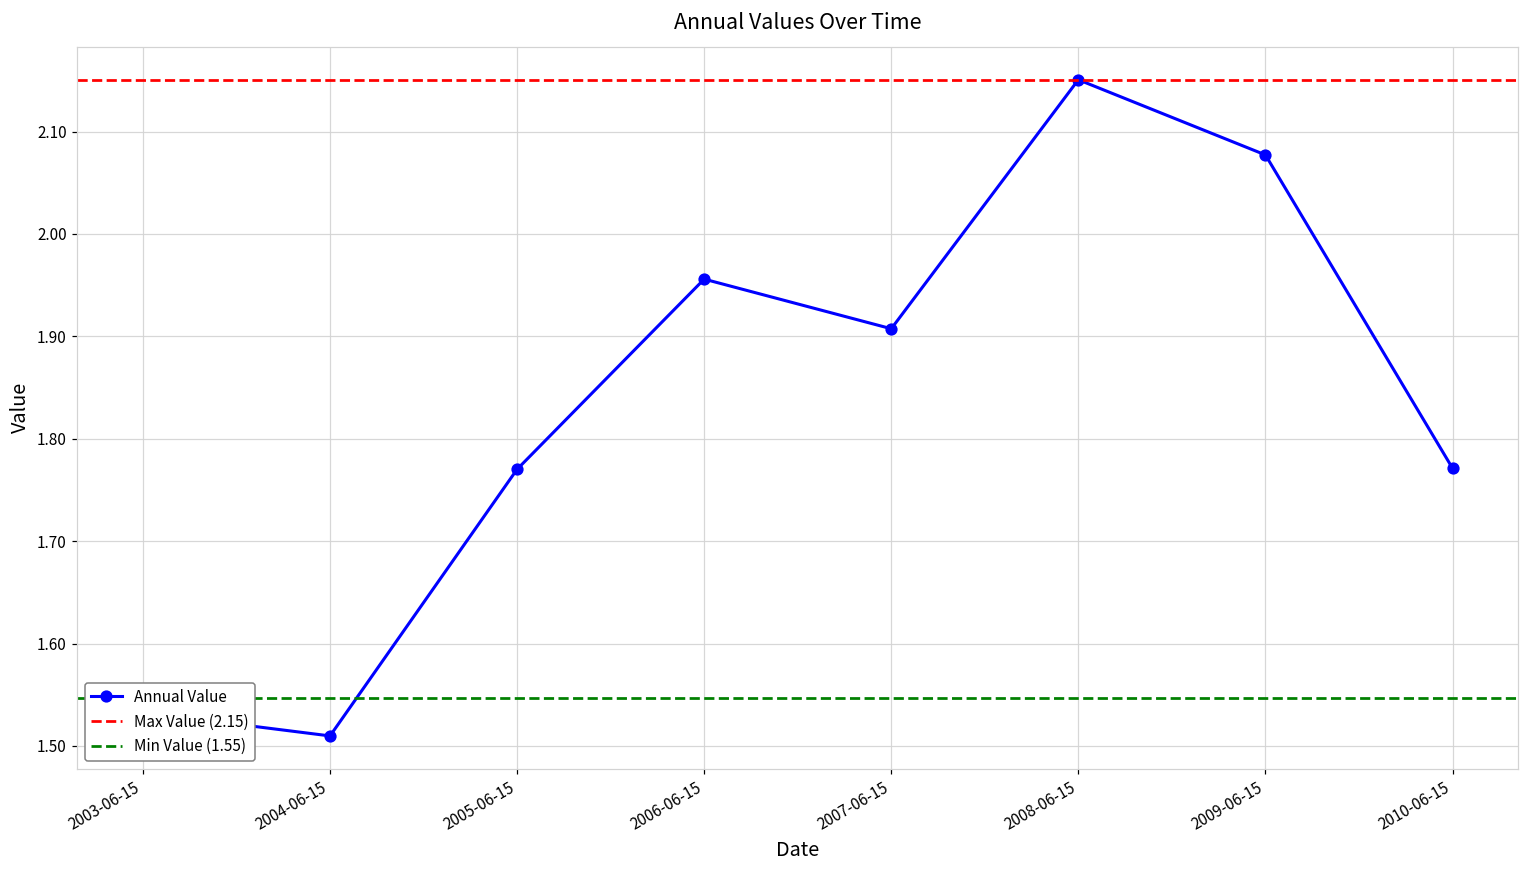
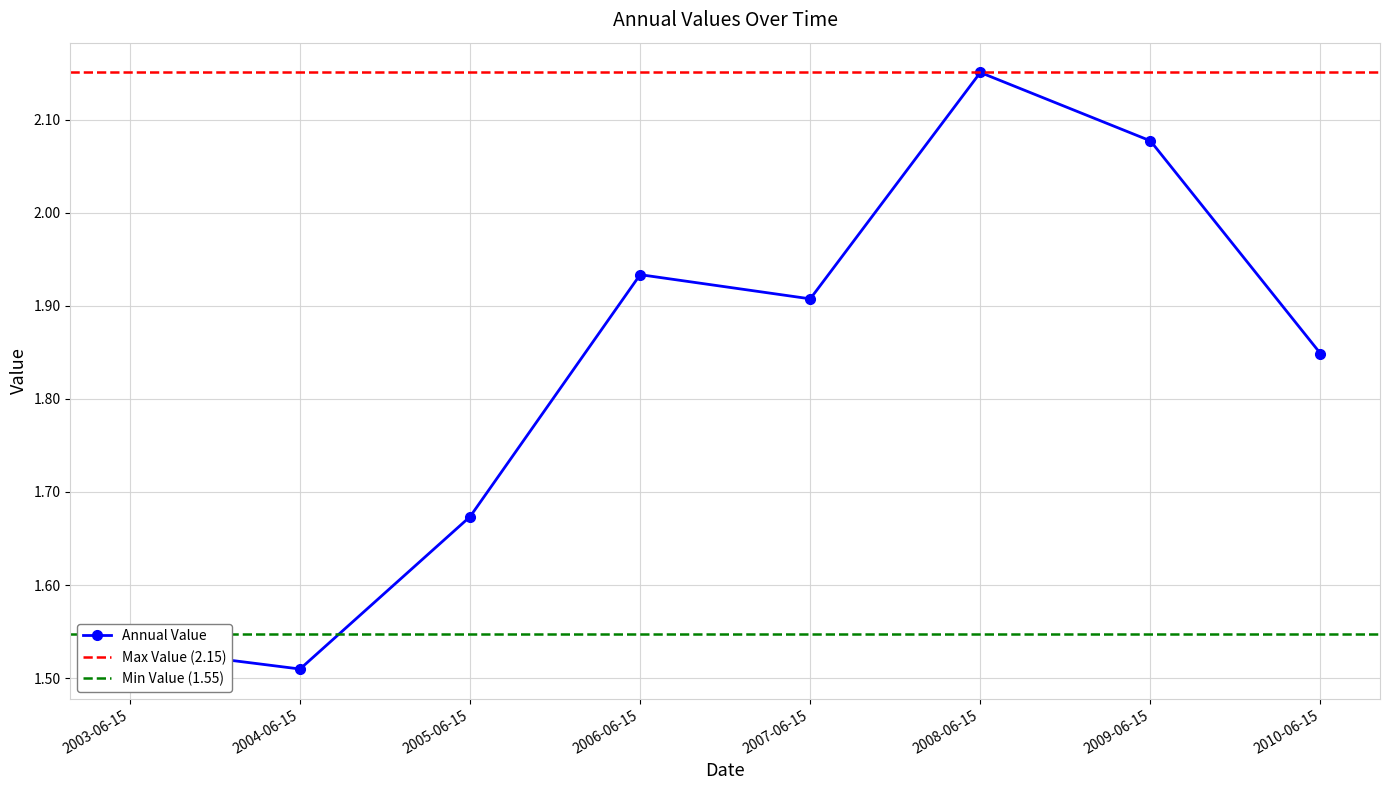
  {
    "2004-06-15": 1.51,
-   "2005-06-15": 1.77,
-   "2006-06-15": 1.96,
+   "2005-06-15": 1.67,
+   "2006-06-15": 1.93,
    "2007-06-15": 1.91,
    "2008-06-15": 2.15,
    "2009-06-15": 2.08,
-   "2010-06-15": 1.77
+   "2010-06-15": 1.85
  }
